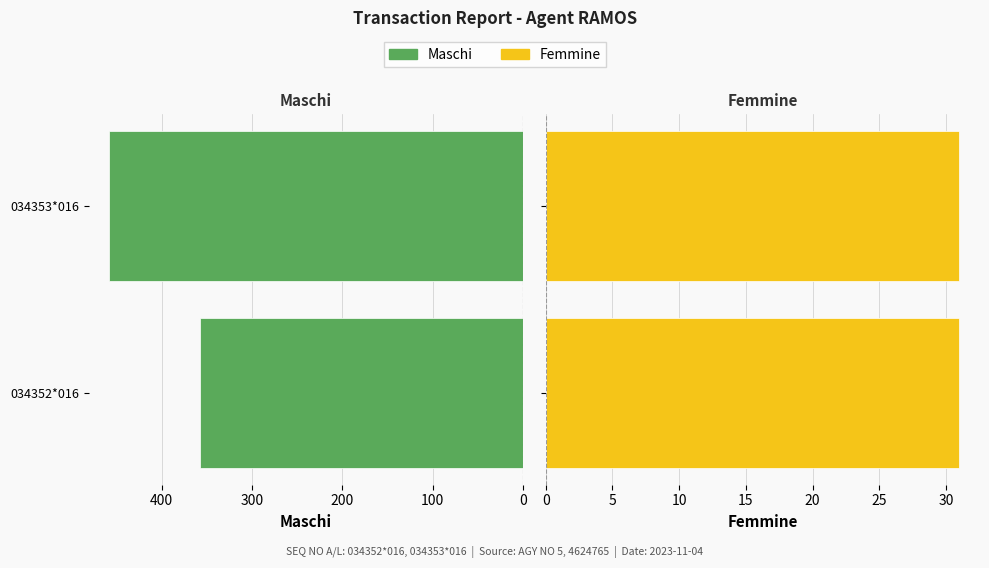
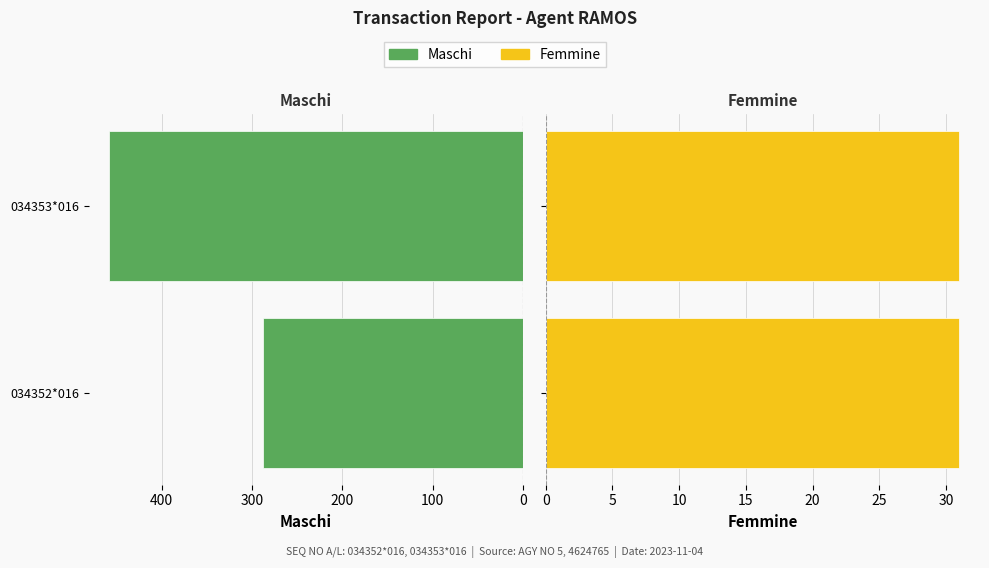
  {
    "Maschi": {
      "034353*016": 460,
-     "034352*016": 360
+     "034352*016": 290
    }
  }
